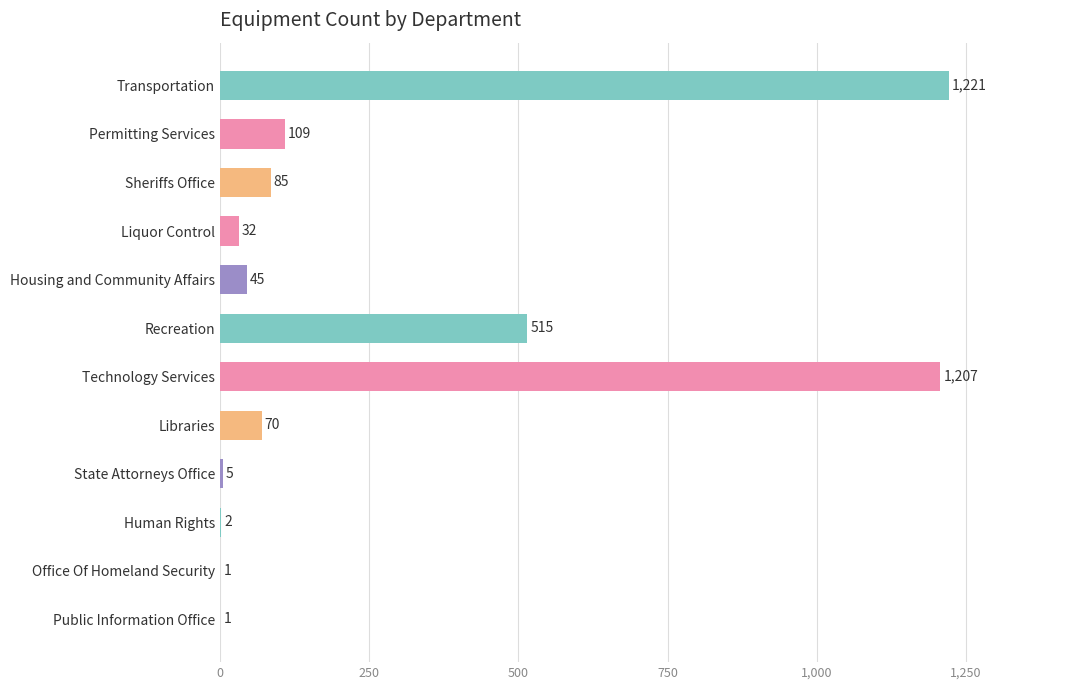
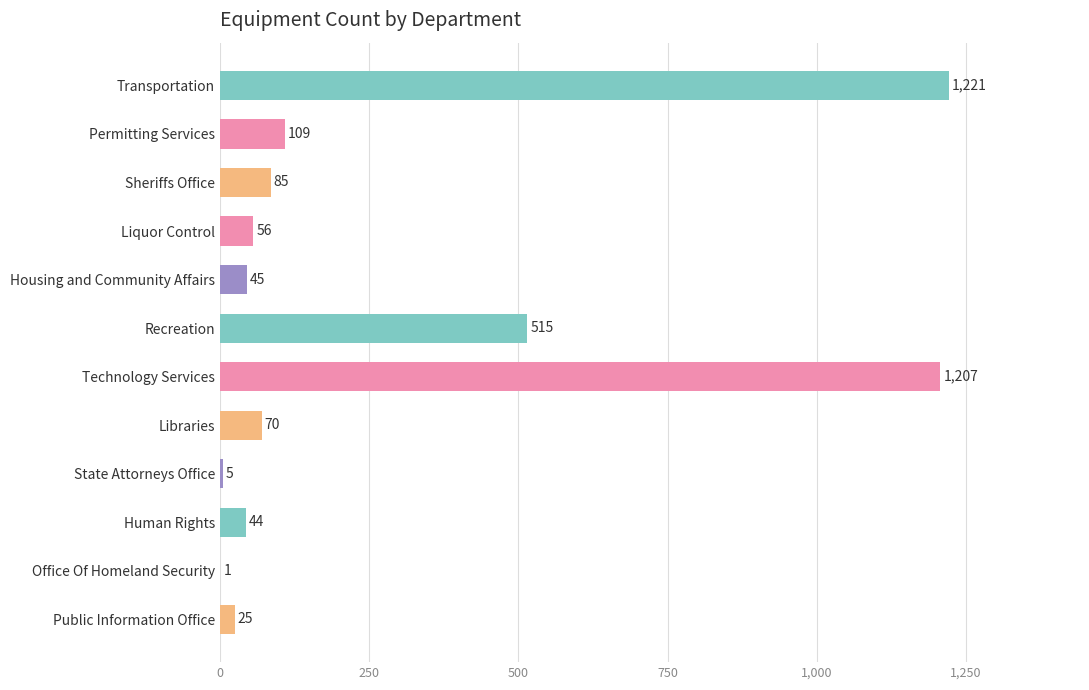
  {
    "Transportation": "1,221",
    "Permitting Services": "109",
    "Sheriffs Office": "85",
-   "Liquor Control": "32",
+   "Liquor Control": "56",
    "Housing and Community Affairs": "45",
    "Recreation": "515",
    "Technology Services": "1,207",
    "Libraries": "70",
    "State Attorneys Office": "5",
-   "Human Rights": "2",
+   "Human Rights": "44",
    "Office Of Homeland Security": "1",
-   "Public Information Office": "1"
+   "Public Information Office": "25"
  }
